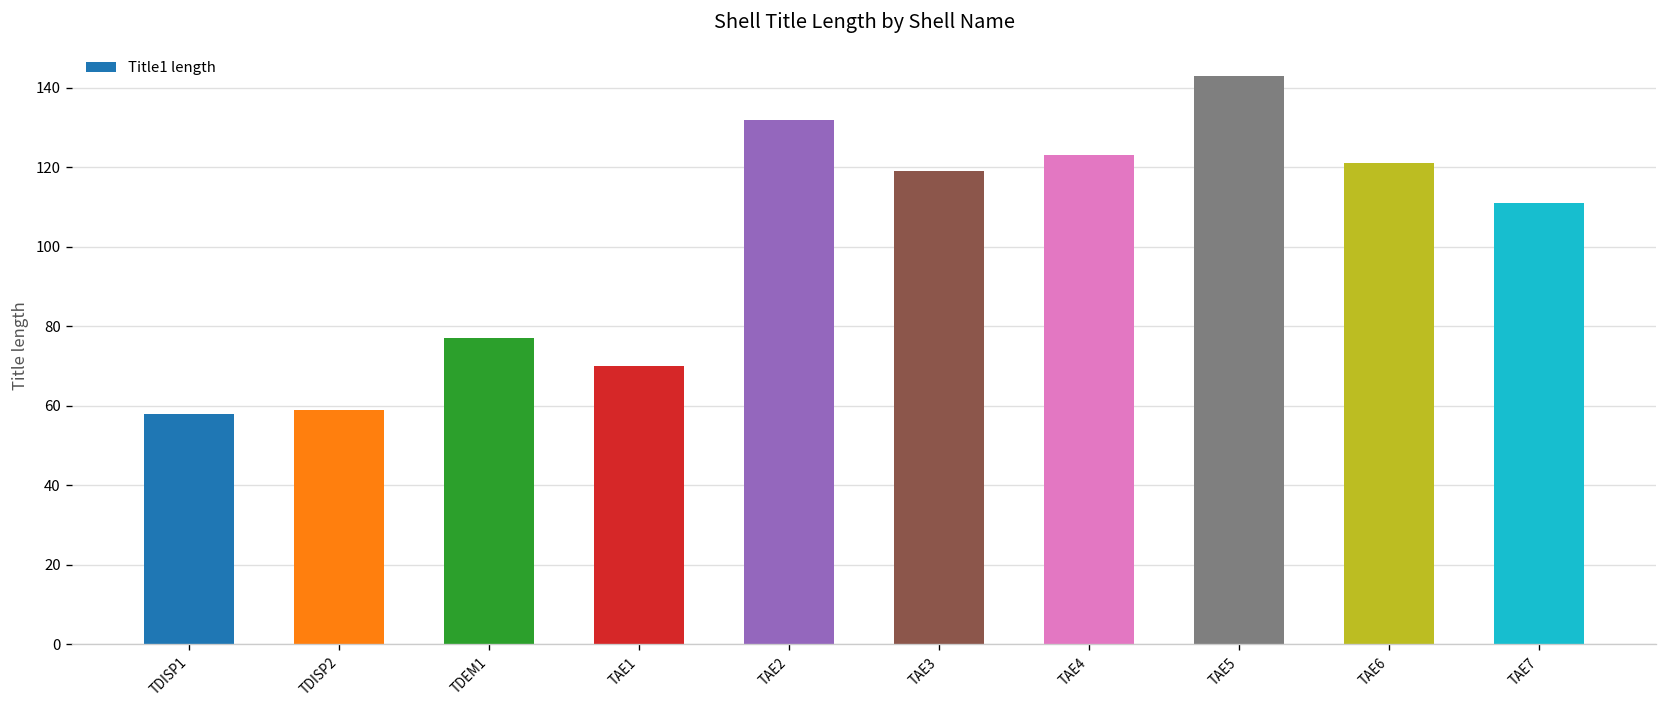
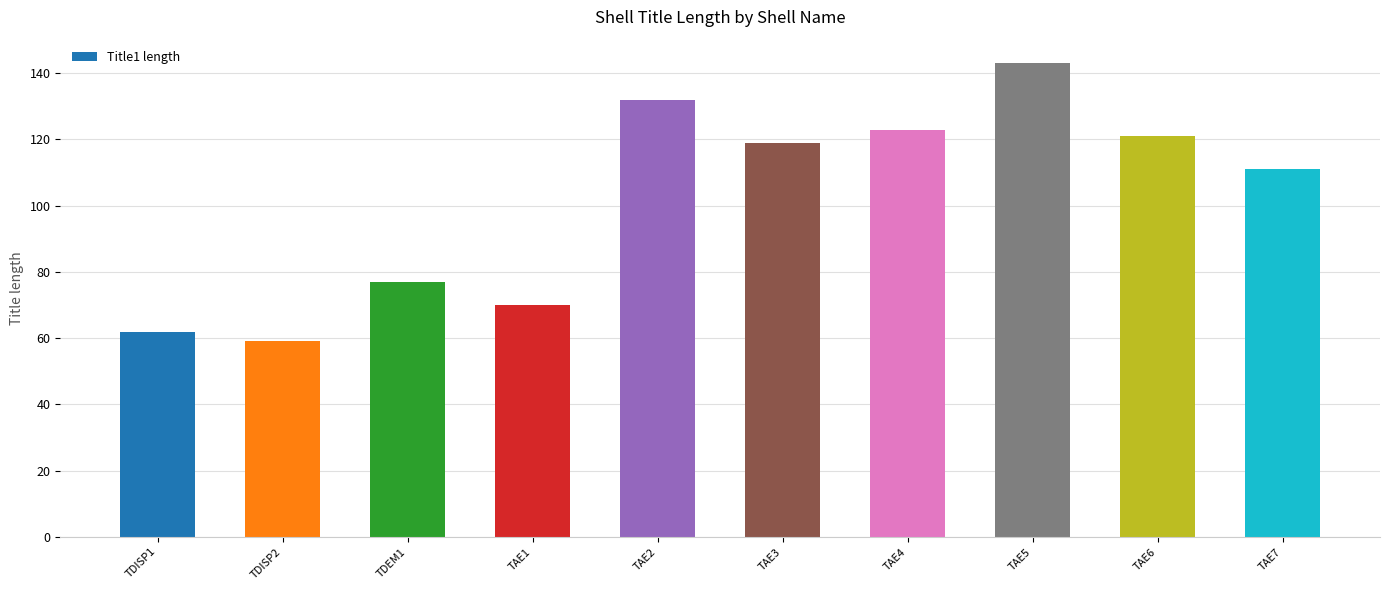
  {
-   "TDISP1": 58,
+   "TDISP1": 62,
    "TDISP2": 59,
    "TDEM1": 77,
    "TAE1": 70,
    "TAE2": 132,
    "TAE3": 119,
    "TAE4": 123,
    "TAE5": 143,
    "TAE6": 121,
    "TAE7": 111
  }
